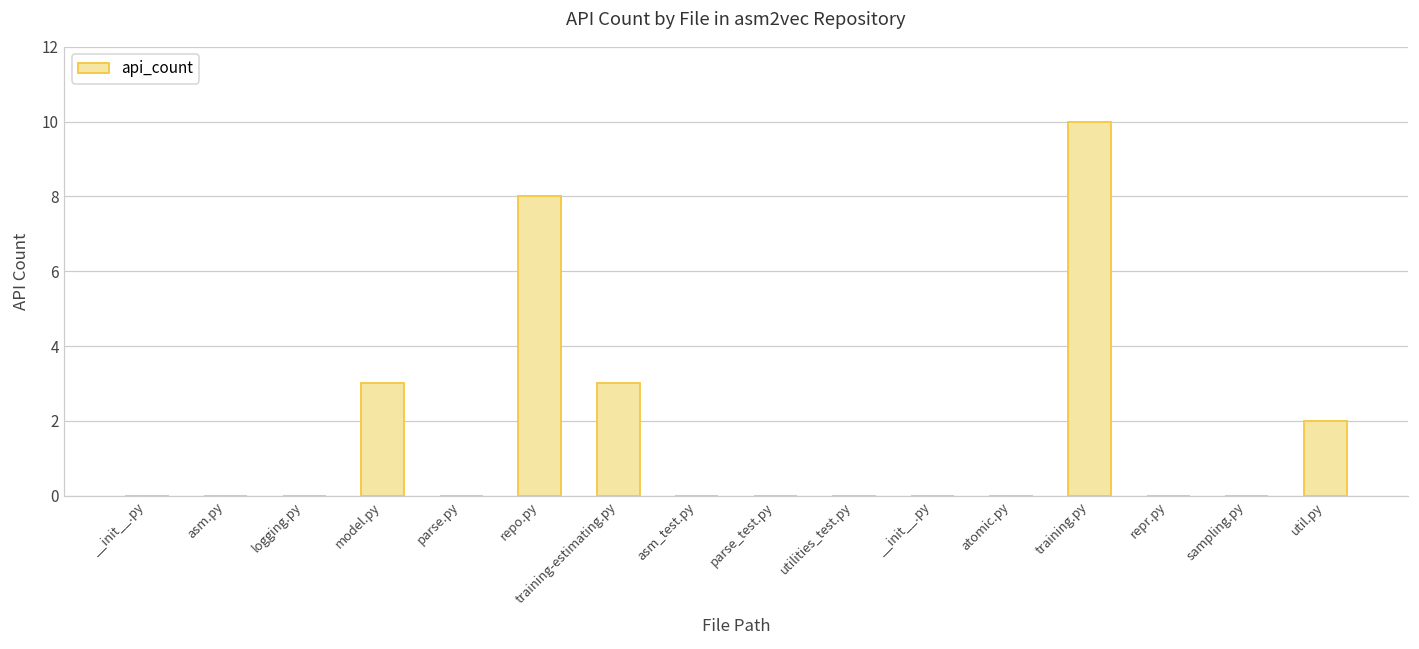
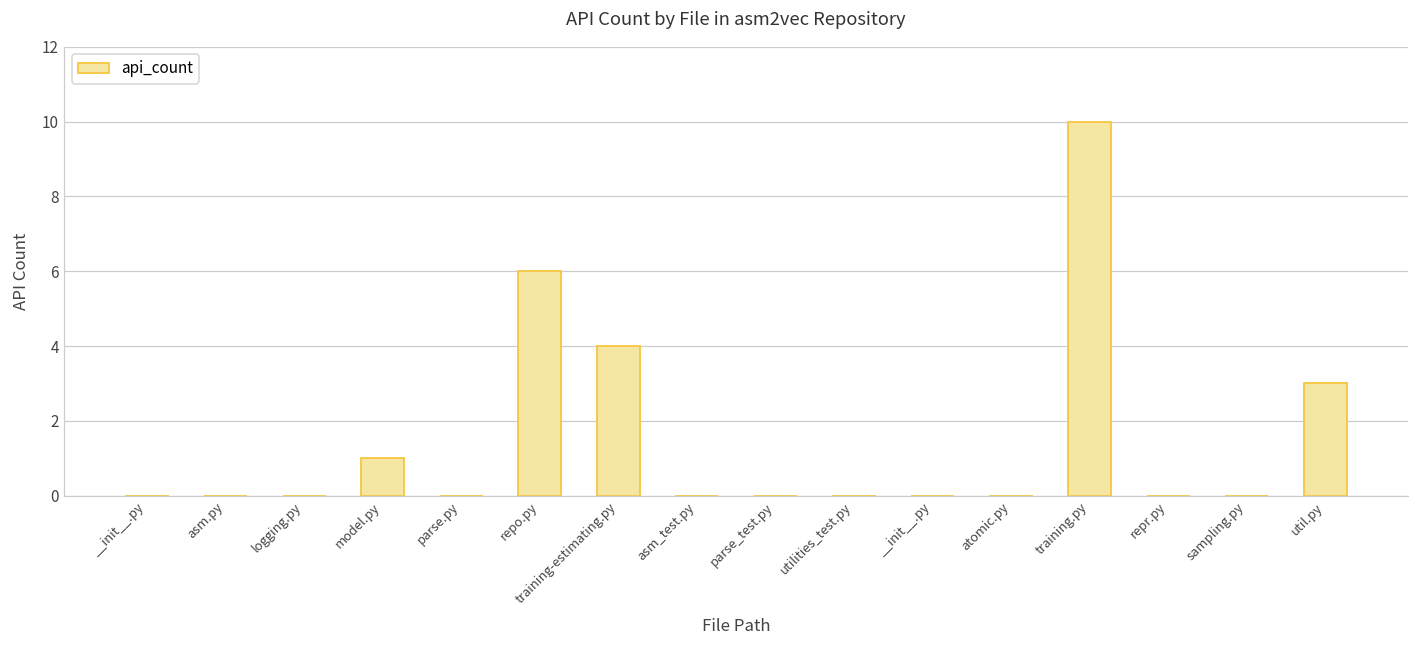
  {
    "asm.py": 0,
    "logging.py": 0,
-   "model.py": 3,
+   "model.py": 1,
    "parse.py": 0,
-   "repo.py": 8,
-   "training-estimating.py": 3,
+   "repo.py": 6,
+   "training-estimating.py": 4,
    "asm_test.py": 0,
    "parse_test.py": 0,
    "utilities_test.py": 0,
    "atomic.py": 0,
    "training.py": 10,
    "repr.py": 0,
    "sampling.py": 0,
-   "util.py": 2
+   "util.py": 3
  }
